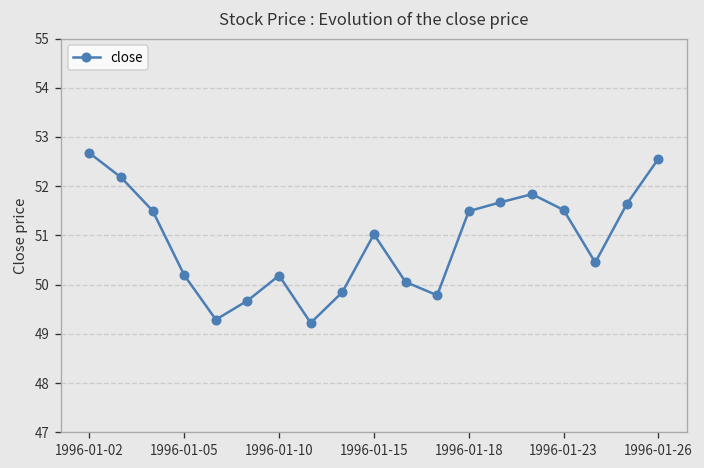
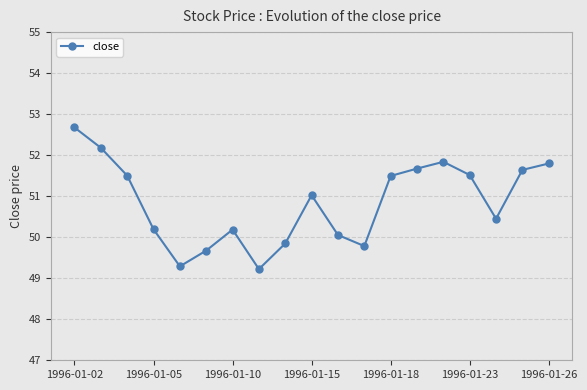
  {
    "1996-01-02": 52.7,
    "1996-01-05": 50.2,
    "1996-01-10": 50.2,
    "1996-01-15": 51.0,
    "1996-01-18": 51.5,
    "1996-01-23": 51.5,
-   "1996-01-26": 52.6
+   "1996-01-26": 51.8
  }
